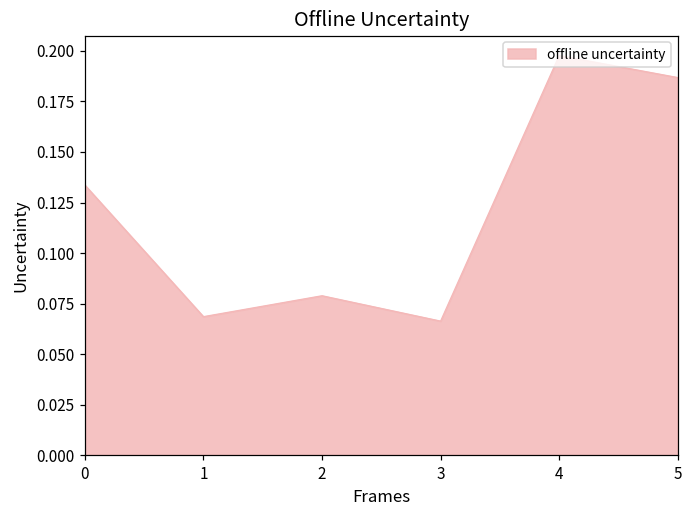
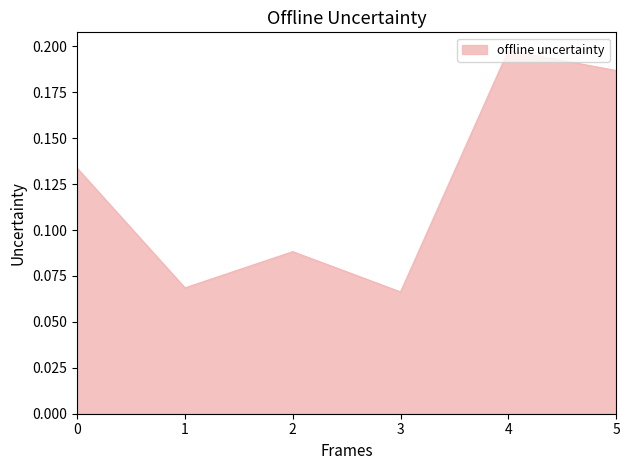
  {
    "0": 0.134,
    "1": 0.069,
-   "2": 0.079,
+   "2": 0.088,
    "3": 0.066,
    "5": 0.187
  }
